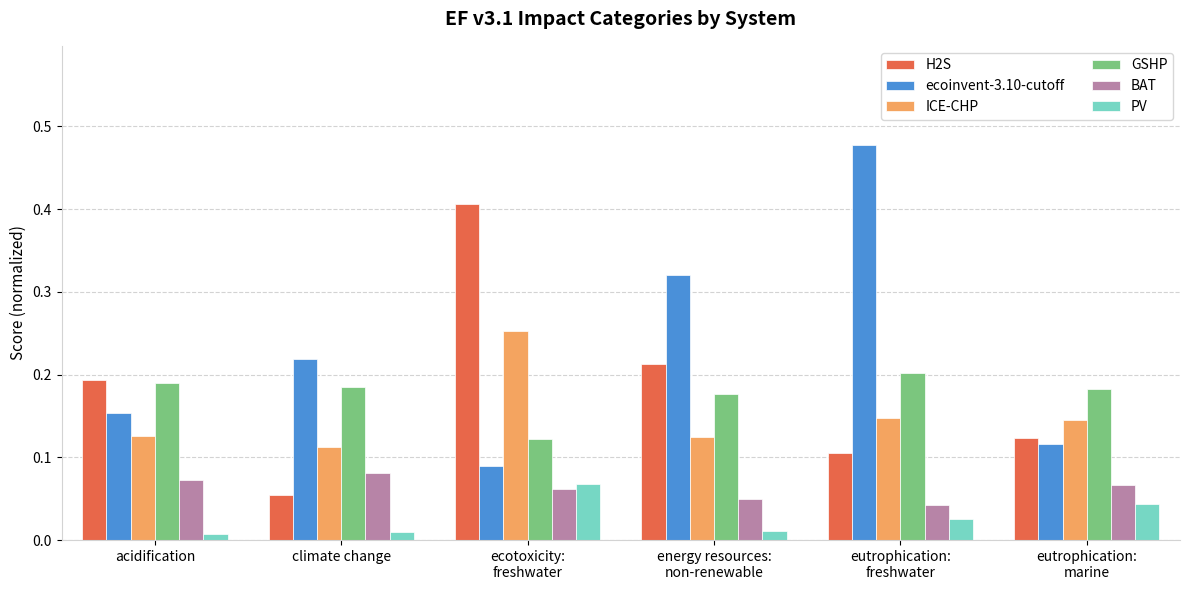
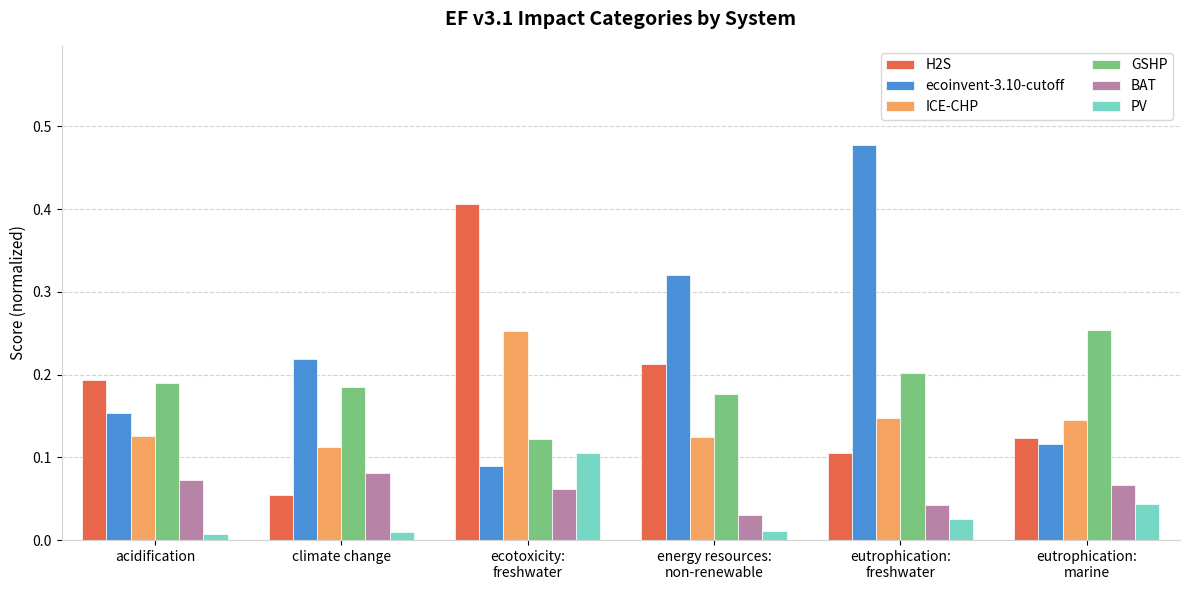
  {
    "H2S": {
      "acidification": 0.19,
      "climate change": 0.05,
      "ecotoxicity: freshwater": 0.41,
      "energy resources: non-renewable": 0.21,
      "eutrophication: freshwater": 0.10,
      "eutrophication: marine": 0.12
    },
    "ecoinvent-3.10-cutoff": {
      "acidification": 0.15,
      "climate change": 0.22,
      "ecotoxicity: freshwater": 0.09,
      "energy resources: non-renewable": 0.32,
      "eutrophication: freshwater": 0.48,
      "eutrophication: marine": 0.12
    },
    "ICE-CHP": {
      "acidification": 0.13,
      "climate change": 0.11,
      "ecotoxicity: freshwater": 0.25,
      "energy resources: non-renewable": 0.12,
      "eutrophication: freshwater": 0.15,
      "eutrophication: marine": 0.14
    },
    "GSHP": {
      "acidification": 0.19,
      "climate change": 0.19,
      "ecotoxicity: freshwater": 0.12,
      "energy resources: non-renewable": 0.18,
      "eutrophication: freshwater": 0.20,
-     "eutrophication: marine": 0.18
+     "eutrophication: marine": 0.25
    },
    "BAT": {
      "acidification": 0.07,
      "climate change": 0.08,
      "ecotoxicity: freshwater": 0.06,
-     "energy resources: non-renewable": 0.05,
+     "energy resources: non-renewable": 0.03,
      "eutrophication: freshwater": 0.04,
      "eutrophication: marine": 0.07
    },
    "PV": {
      "acidification": 0.01,
      "climate change": 0.01,
-     "ecotoxicity: freshwater": 0.07,
+     "ecotoxicity: freshwater": 0.11,
      "energy resources: non-renewable": 0.01,
      "eutrophication: freshwater": 0.03,
      "eutrophication: marine": 0.04
    }
  }
